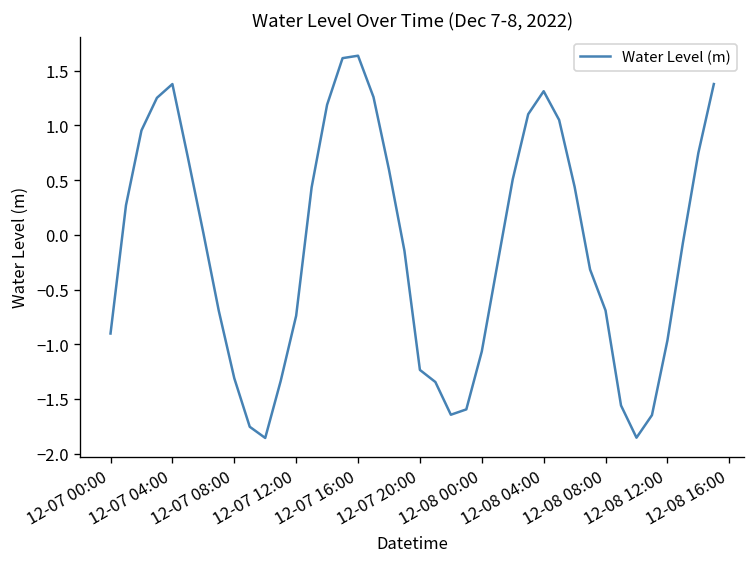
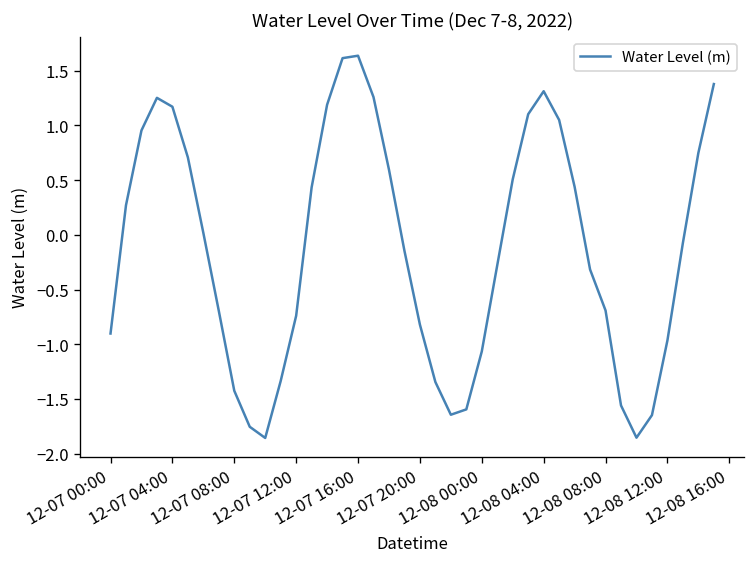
  {
    "12-07 00:00": -0.9,
-   "12-07 04:00": 1.4,
-   "12-07 08:00": -1.3,
+   "12-07 04:00": 1.2,
+   "12-07 08:00": -1.4,
    "12-07 12:00": -0.7,
    "12-07 16:00": 1.6,
-   "12-07 20:00": -1.2,
+   "12-07 20:00": -0.8,
    "12-08 00:00": -1.1,
    "12-08 04:00": 1.3,
    "12-08 08:00": -0.7,
    "12-08 12:00": -1.0
  }
